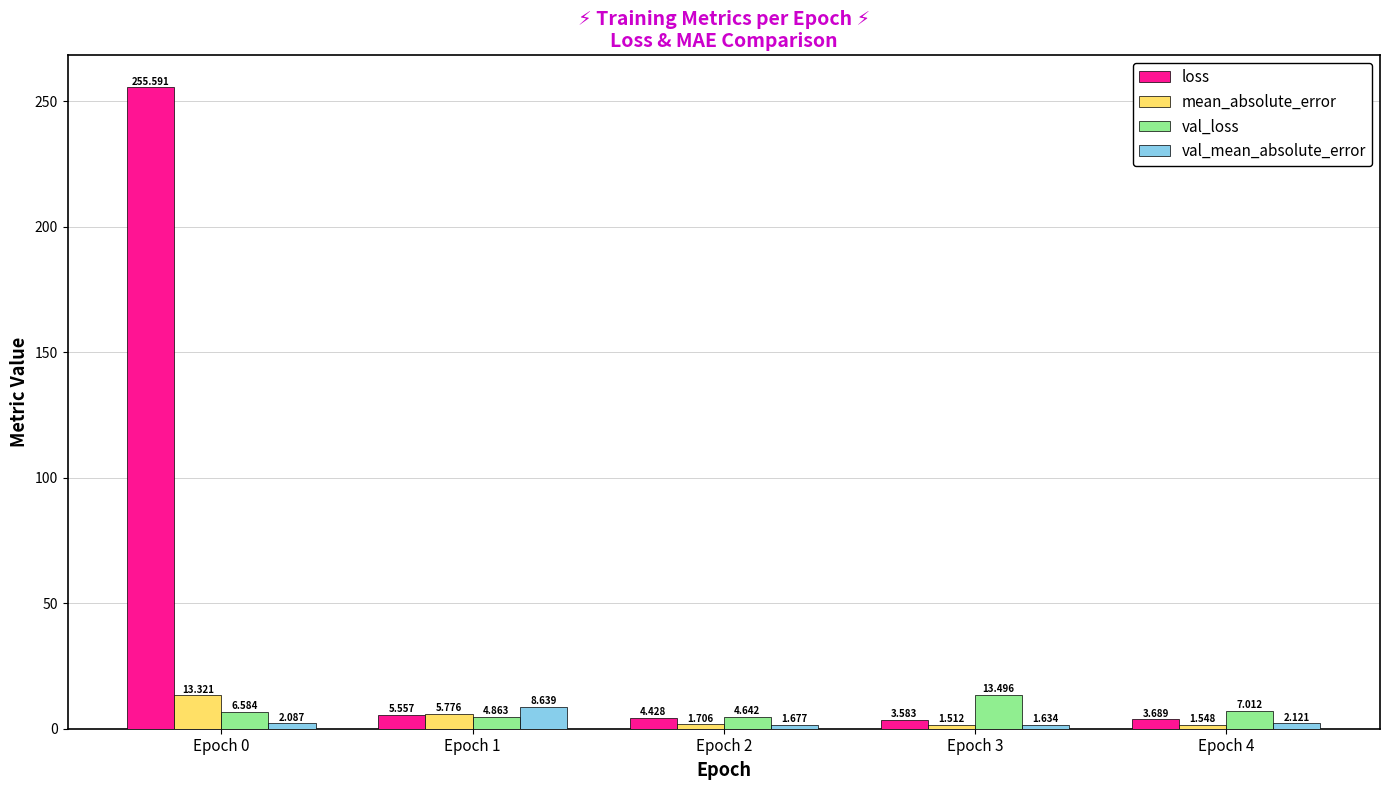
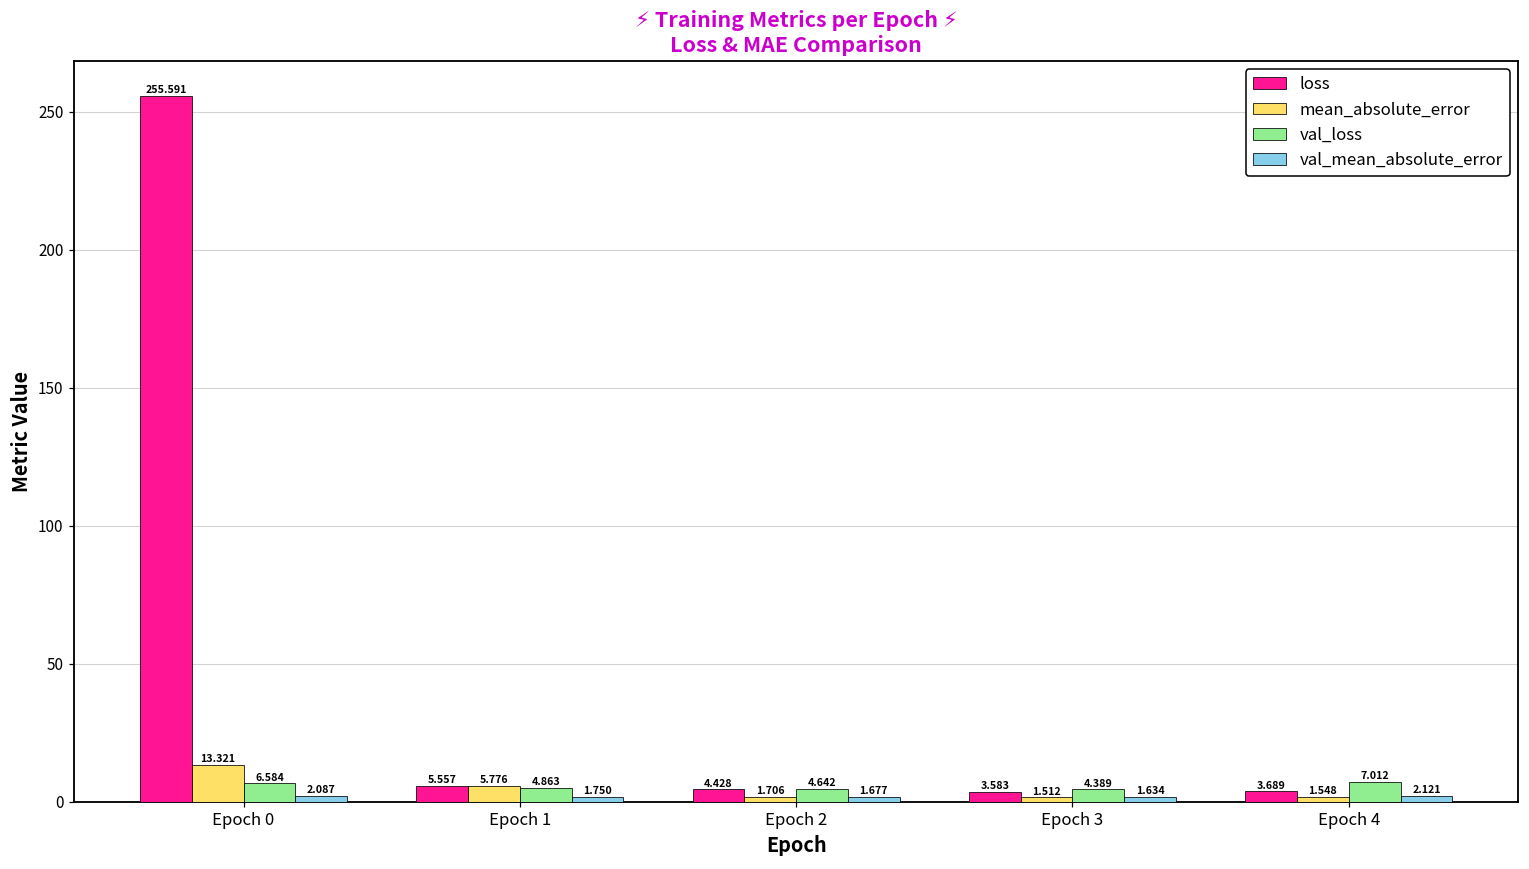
  {
    "loss": {
      "Epoch 0": 255.591,
      "Epoch 1": 5.557,
      "Epoch 2": 4.428,
      "Epoch 3": 3.583,
      "Epoch 4": 3.689
    },
    "mean_absolute_error": {
      "Epoch 0": 13.321,
      "Epoch 1": 5.776,
      "Epoch 2": 1.706,
      "Epoch 3": 1.512,
      "Epoch 4": 1.548
    },
    "val_loss": {
      "Epoch 0": 6.584,
      "Epoch 1": 4.863,
      "Epoch 2": 4.642,
-     "Epoch 3": 13.496,
+     "Epoch 3": 4.389,
      "Epoch 4": 7.012
    },
    "val_mean_absolute_error": {
      "Epoch 0": 2.087,
-     "Epoch 1": 8.639,
+     "Epoch 1": 1.750,
      "Epoch 2": 1.677,
      "Epoch 3": 1.634,
      "Epoch 4": 2.121
    }
  }
